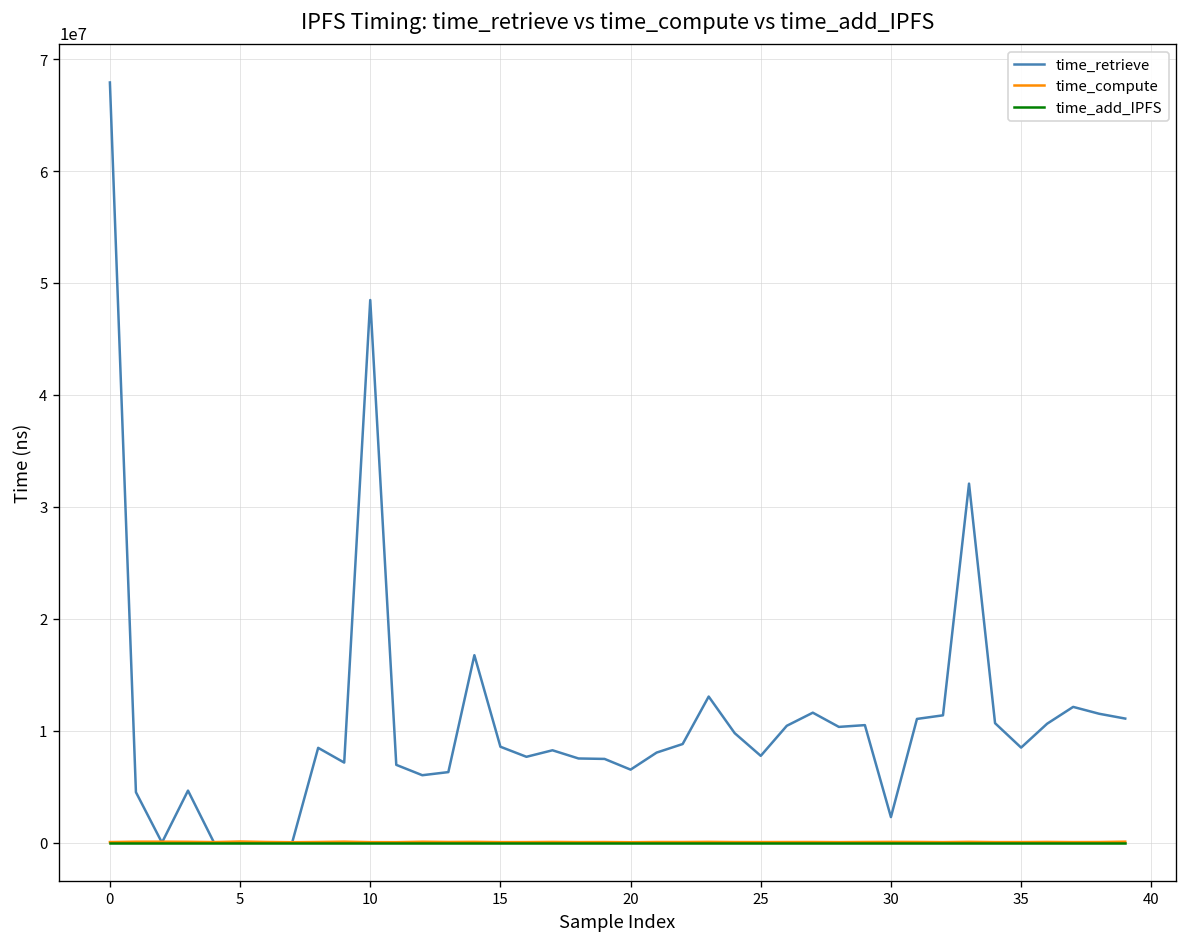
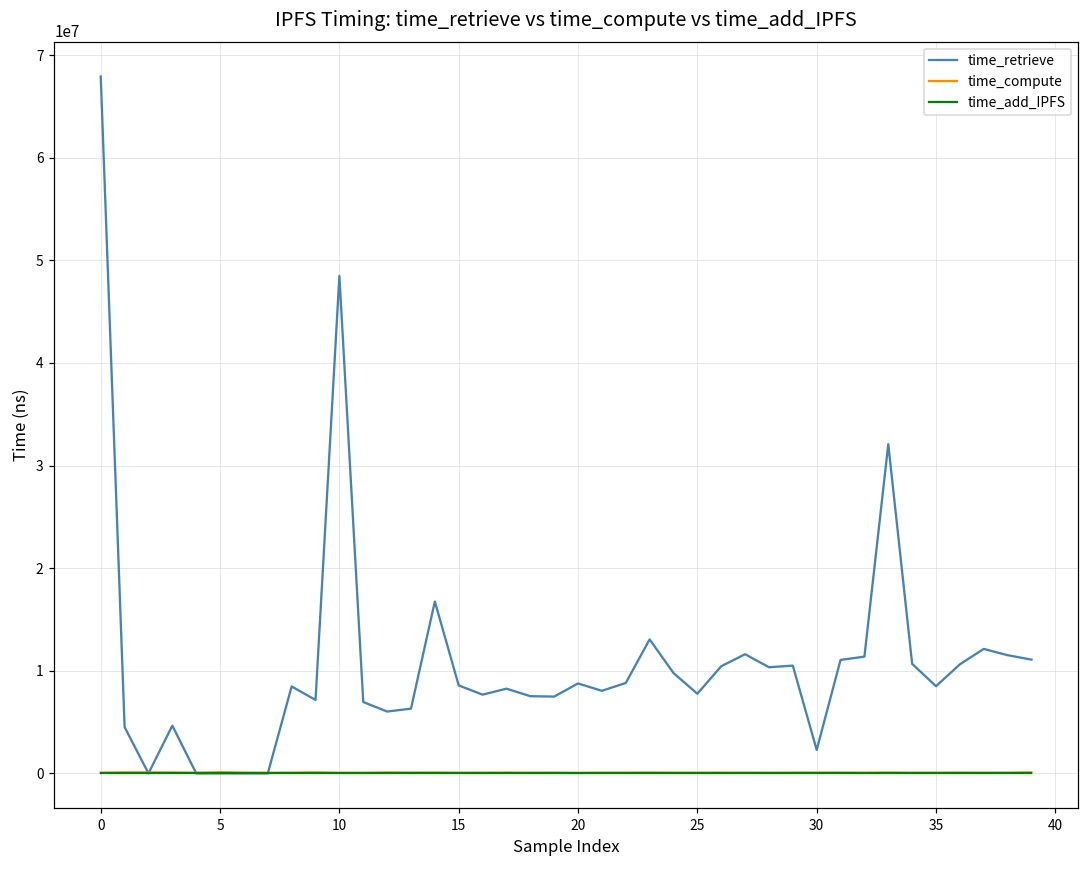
  {
    "time_retrieve": {
      "0": 68000000,
      "10": 48000000,
      "15": 9000000,
-     "20": 7000000,
+     "20": 9000000,
      "25": 8000000,
      "30": 2000000,
      "35": 8000000
    }
  }
